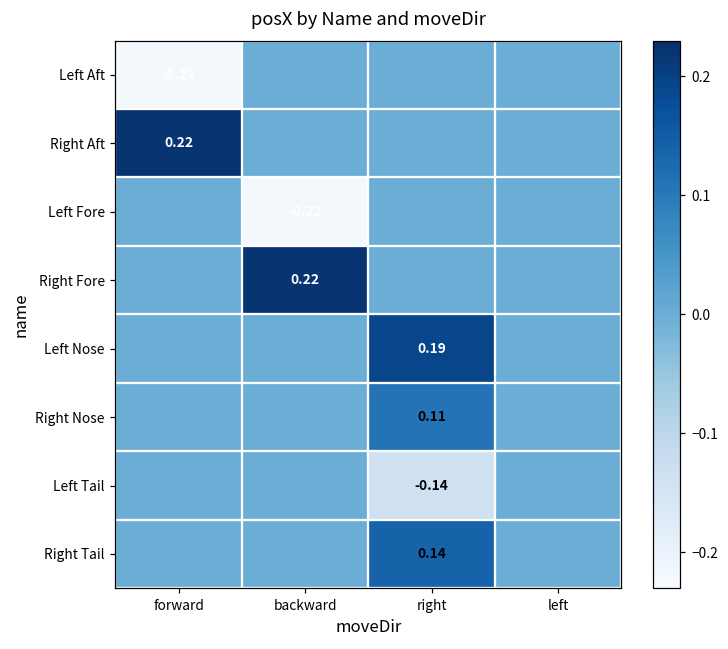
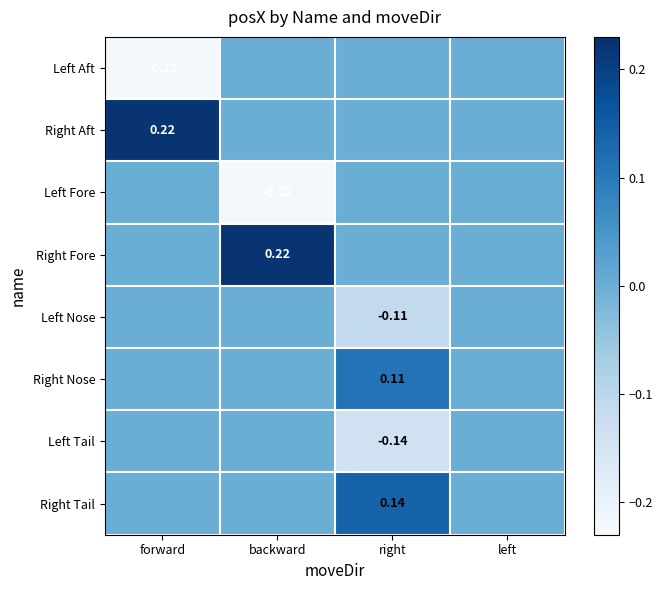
  {
    "Right Aft": {
      "forward": 0.22
    },
    "Right Fore": {
      "backward": 0.22
    },
    "Left Nose": {
-     "right": 0.19
+     "right": -0.11
    },
    "Right Nose": {
      "right": 0.11
    },
    "Left Tail": {
      "right": -0.14
    },
    "Right Tail": {
      "right": 0.14
    }
  }
